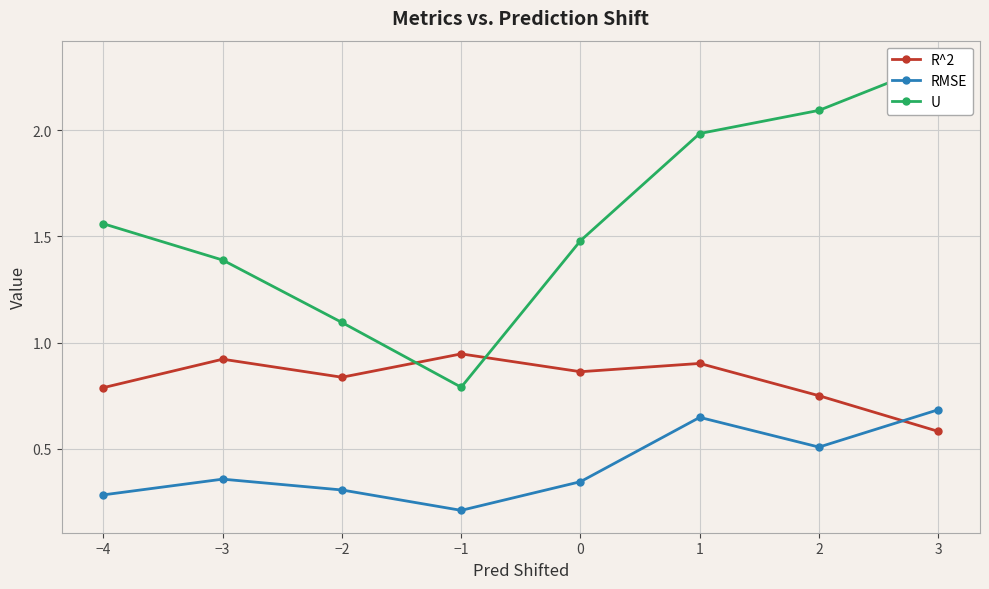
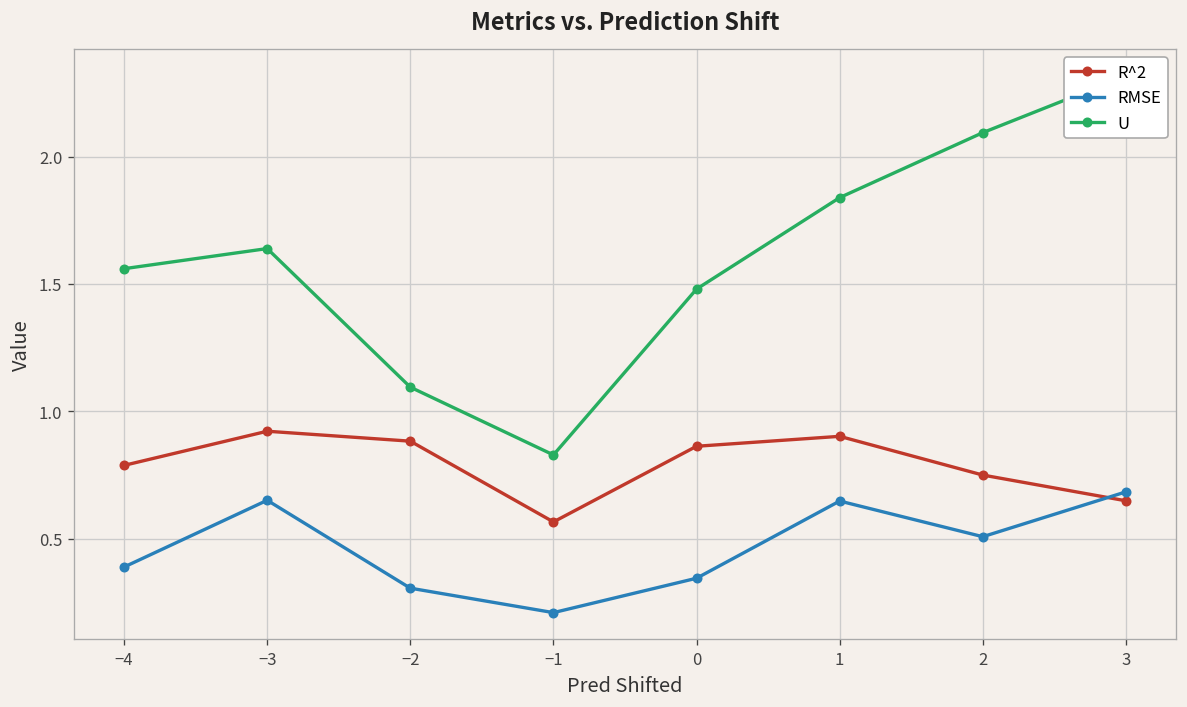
  {
    "R^2": {
      "−4": 0.79,
      "−3": 0.92,
-     "−2": 0.84,
-     "−1": 0.95,
+     "−2": 0.88,
+     "−1": 0.57,
      "0": 0.86,
      "1": 0.90,
      "2": 0.75,
-     "3": 0.58
+     "3": 0.65
    },
    "RMSE": {
-     "−4": 0.28,
-     "−3": 0.36,
+     "−4": 0.39,
+     "−3": 0.65,
      "−2": 0.31,
      "−1": 0.21,
      "0": 0.35,
      "1": 0.65,
      "2": 0.51,
      "3": 0.68
    },
    "U": {
      "−4": 1.56,
-     "−3": 1.39,
+     "−3": 1.64,
      "−2": 1.10,
-     "−1": 0.79,
+     "−1": 0.83,
      "0": 1.48,
-     "1": 1.99,
+     "1": 1.84,
      "2": 2.09
    }
  }
